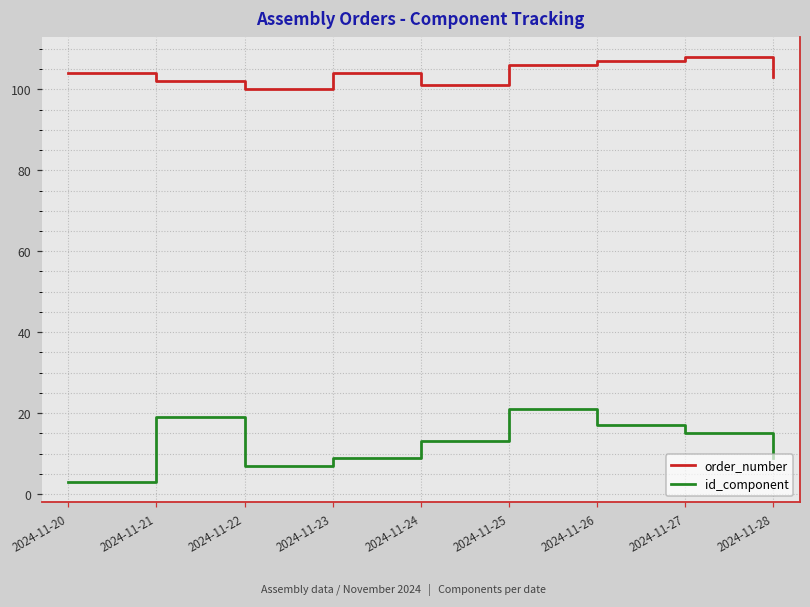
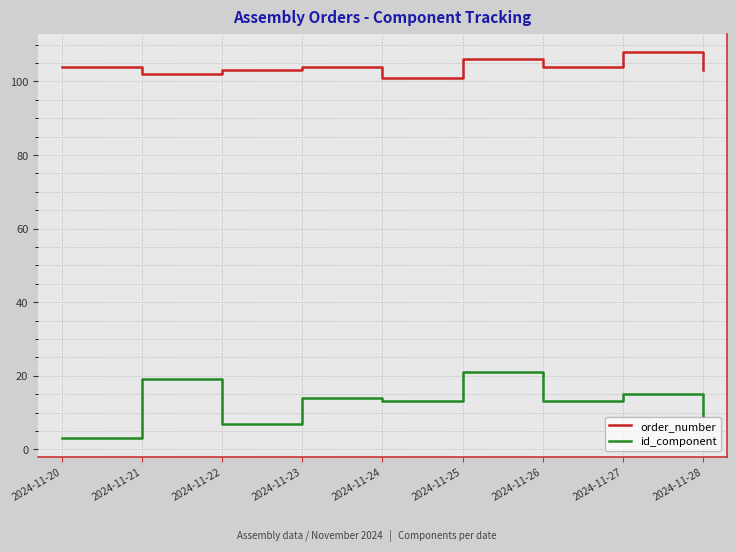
  {
    "order_number": {
      "2024-11-20": 104,
      "2024-11-21": 102,
-     "2024-11-22": 100,
+     "2024-11-22": 103,
      "2024-11-23": 104,
      "2024-11-24": 101,
      "2024-11-25": 106,
-     "2024-11-26": 107,
+     "2024-11-26": 104,
      "2024-11-27": 108,
      "2024-11-28": 103
    },
    "id_component": {
      "2024-11-20": 3,
      "2024-11-21": 19,
      "2024-11-22": 7,
-     "2024-11-23": 9,
+     "2024-11-23": 14,
      "2024-11-24": 13,
      "2024-11-25": 21,
-     "2024-11-26": 17,
+     "2024-11-26": 13,
      "2024-11-27": 15,
      "2024-11-28": 9
    }
  }
